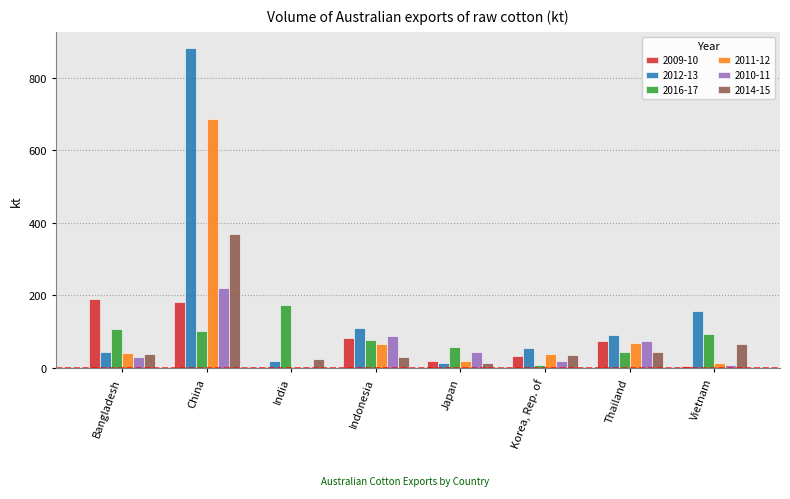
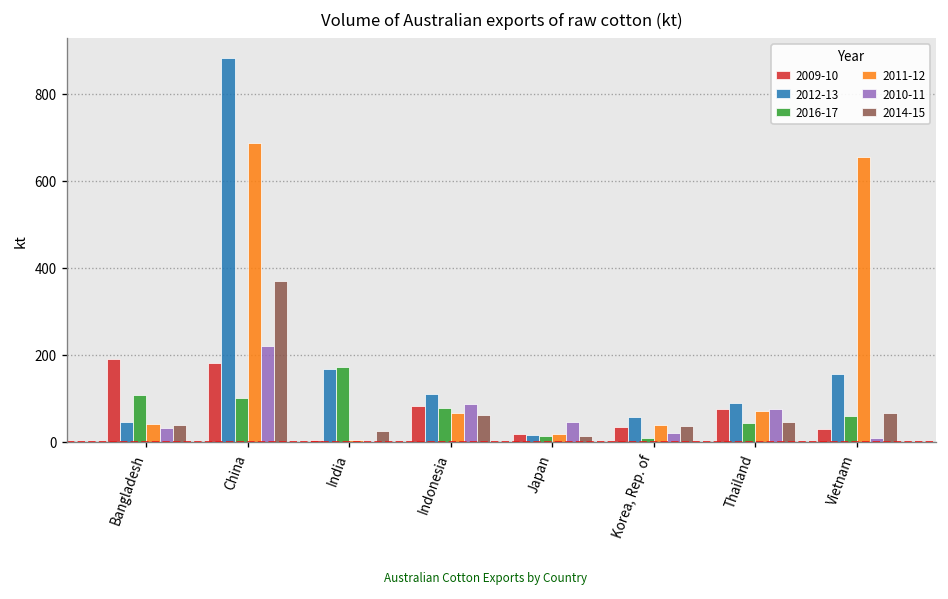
  {
    "2009-10": {
      "Bangladesh": 190,
      "China": 180,
      "Indonesia": 80,
      "Japan": 20,
      "Korea, Rep. of": 30,
      "Thailand": 80,
-     "Vietnam": 10
+     "Vietnam": 30
    },
    "2012-13": {
      "Bangladesh": 40,
      "China": 880,
-     "India": 20,
+     "India": 170,
      "Indonesia": 110,
      "Japan": 10,
      "Korea, Rep. of": 60,
      "Thailand": 90,
      "Vietnam": 160
    },
    "2016-17": {
      "Bangladesh": 110,
      "China": 100,
      "India": 170,
      "Indonesia": 80,
-     "Japan": 60,
+     "Japan": 10,
      "Korea, Rep. of": 10,
      "Thailand": 40,
-     "Vietnam": 90
+     "Vietnam": 60
    },
    "2011-12": {
      "Bangladesh": 40,
      "China": 690,
      "Indonesia": 70,
      "Japan": 20,
      "Korea, Rep. of": 40,
      "Thailand": 70,
-     "Vietnam": 10
+     "Vietnam": 650
    },
    "2010-11": {
      "Bangladesh": 30,
      "China": 220,
      "Indonesia": 90,
      "Japan": 40,
      "Korea, Rep. of": 20,
      "Thailand": 80,
      "Vietnam": 10
    },
    "2014-15": {
      "Bangladesh": 40,
      "China": 370,
      "India": 20,
-     "Indonesia": 30,
+     "Indonesia": 60,
      "Japan": 10,
      "Korea, Rep. of": 40,
      "Thailand": 40,
      "Vietnam": 70
    }
  }
